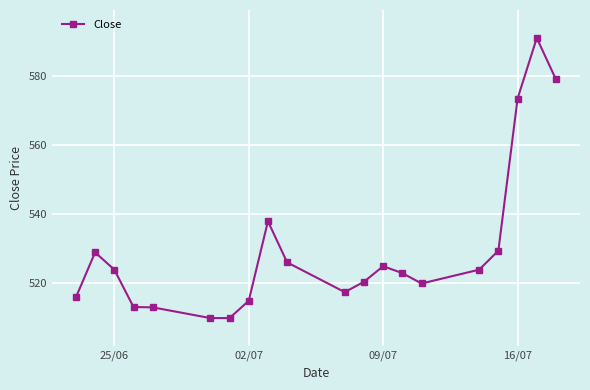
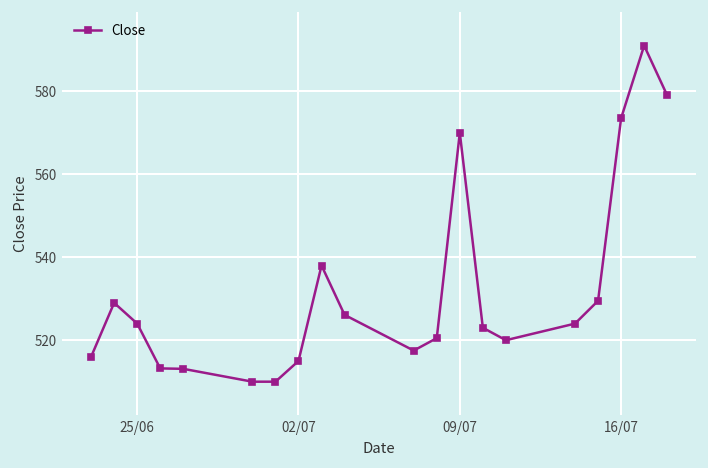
  {
    "25/06": 524,
    "02/07": 515,
-   "09/07": 525,
+   "09/07": 570,
    "16/07": 574
  }
